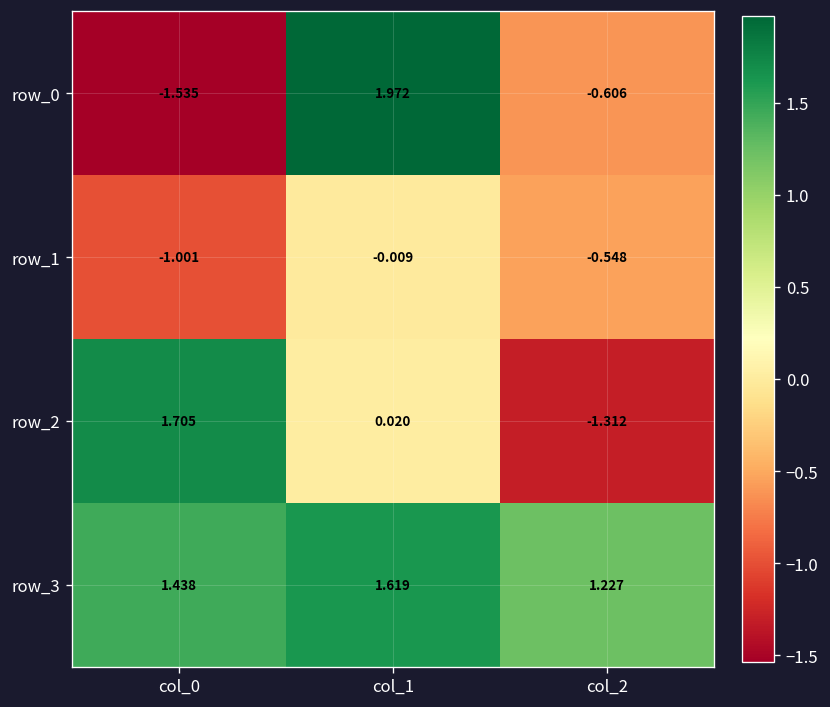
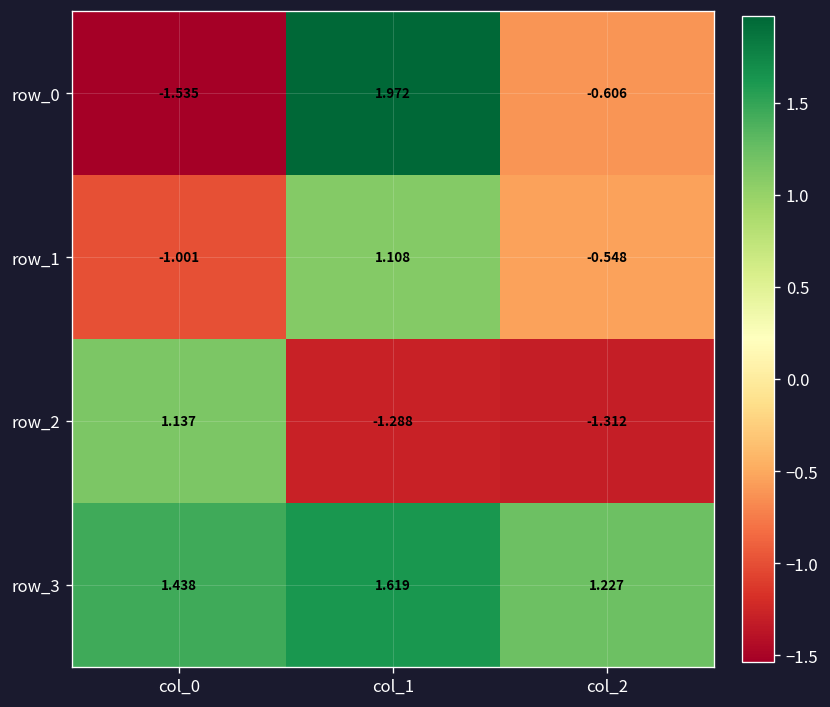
  {
    "row_0": {
      "col_0": -1.535,
      "col_1": 1.972,
      "col_2": -0.606
    },
    "row_1": {
      "col_0": -1.001,
-     "col_1": -0.009,
+     "col_1": 1.108,
      "col_2": -0.548
    },
    "row_2": {
-     "col_0": 1.705,
-     "col_1": 0.020,
+     "col_0": 1.137,
+     "col_1": -1.288,
      "col_2": -1.312
    },
    "row_3": {
      "col_0": 1.438,
      "col_1": 1.619,
      "col_2": 1.227
    }
  }
